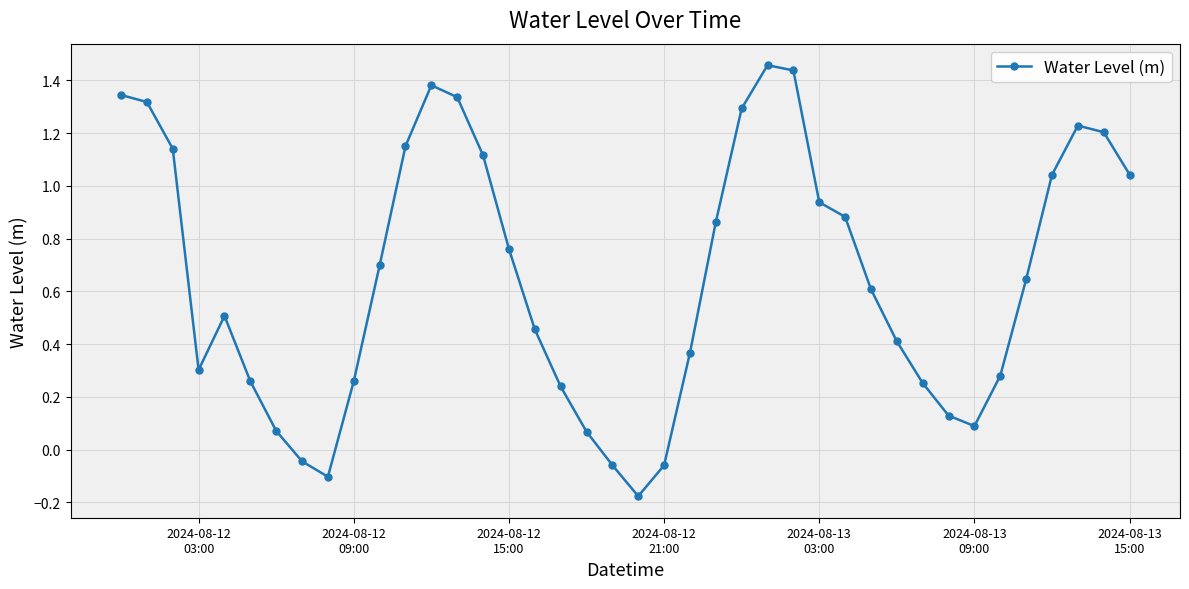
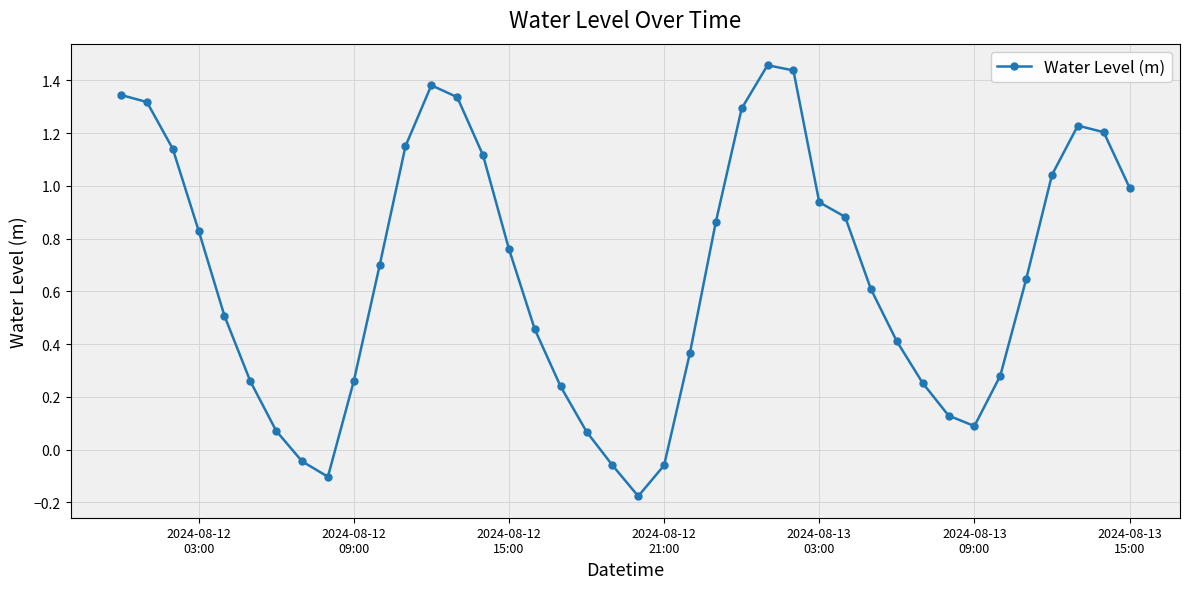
  {
-   "2024-08-12 03:00": 0.30,
+   "2024-08-12 03:00": 0.83,
    "2024-08-12 09:00": 0.26,
    "2024-08-12 15:00": 0.76,
    "2024-08-12 21:00": -0.06,
    "2024-08-13 03:00": 0.94,
    "2024-08-13 09:00": 0.09,
-   "2024-08-13 15:00": 1.04
+   "2024-08-13 15:00": 0.99
  }
